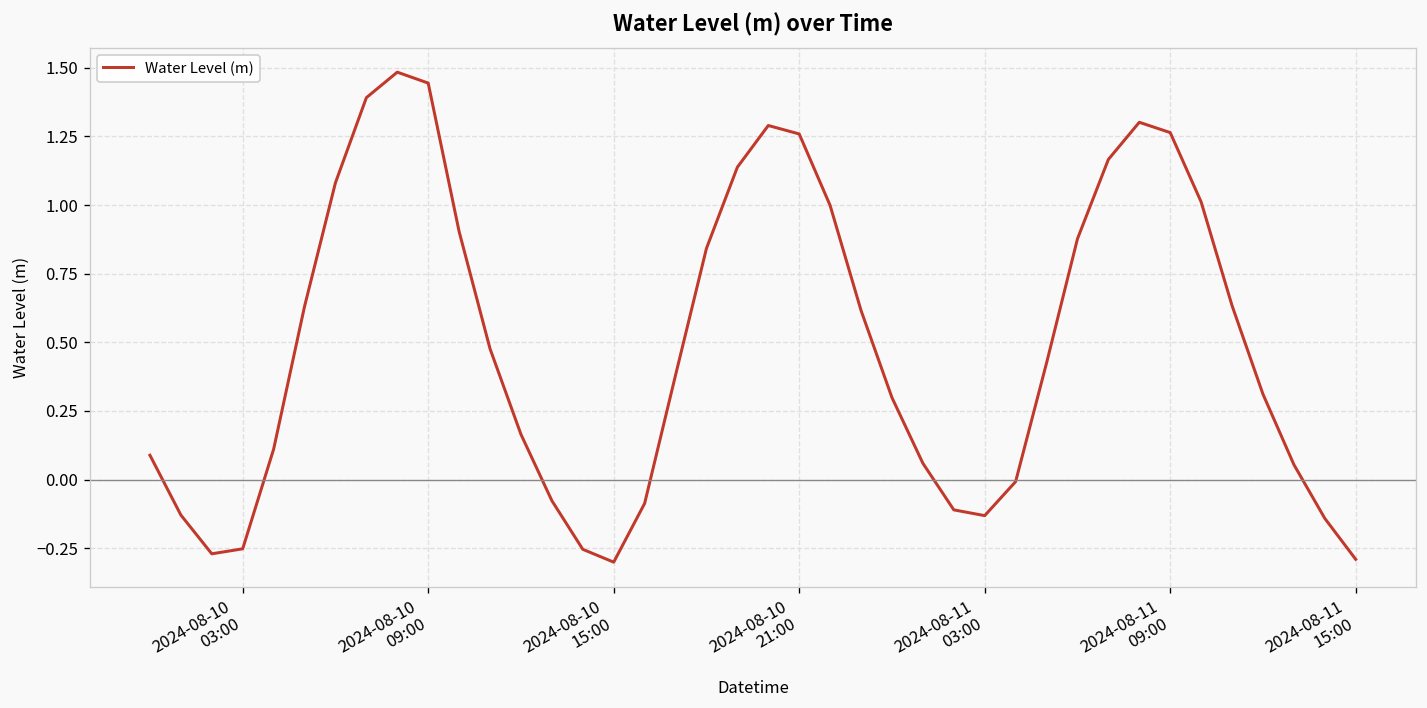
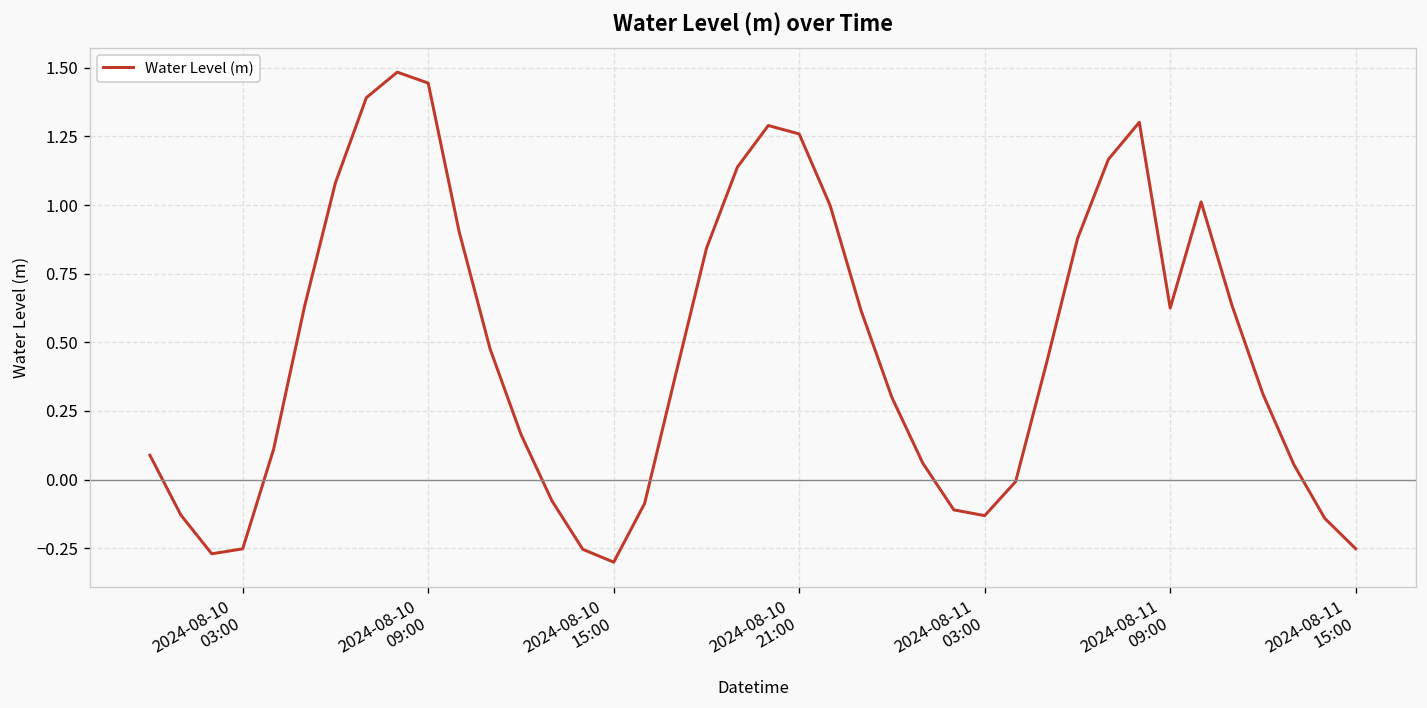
  {
    "2024-08-10 03:00": -0.25,
    "2024-08-10 09:00": 1.44,
    "2024-08-10 15:00": -0.30,
    "2024-08-10 21:00": 1.26,
    "2024-08-11 03:00": -0.13,
-   "2024-08-11 09:00": 1.26,
-   "2024-08-11 15:00": -0.29
+   "2024-08-11 09:00": 0.62,
+   "2024-08-11 15:00": -0.25
  }
